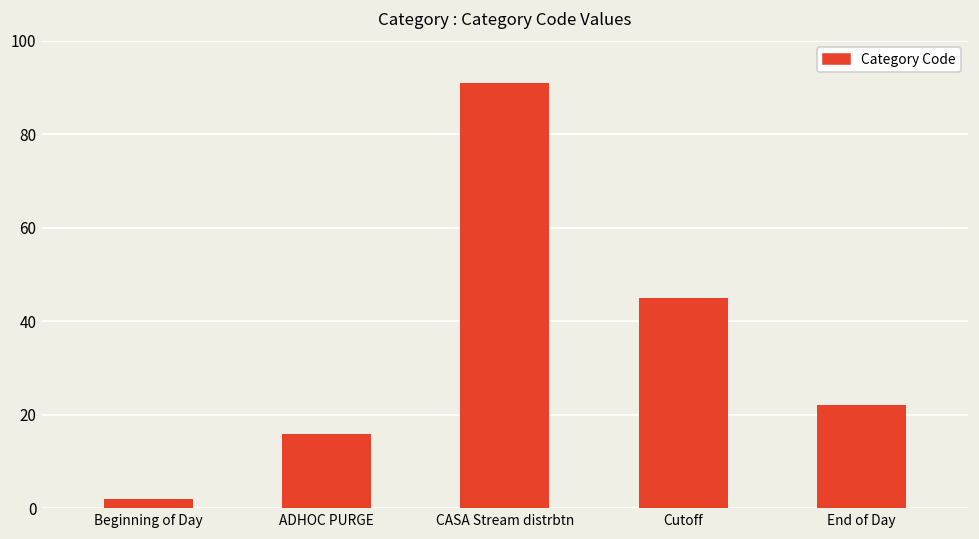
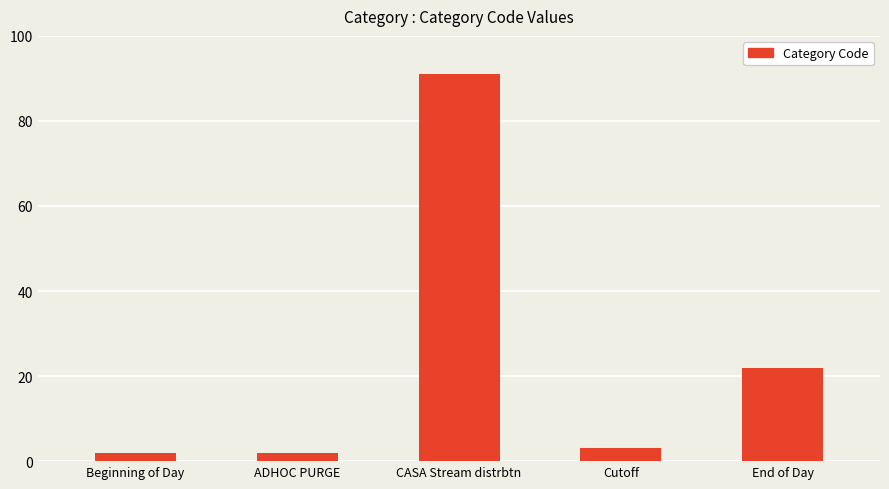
  {
    "Beginning of Day": 2,
-   "ADHOC PURGE": 16,
+   "ADHOC PURGE": 2,
    "CASA Stream distrbtn": 91,
-   "Cutoff": 45,
+   "Cutoff": 3,
    "End of Day": 22
  }
